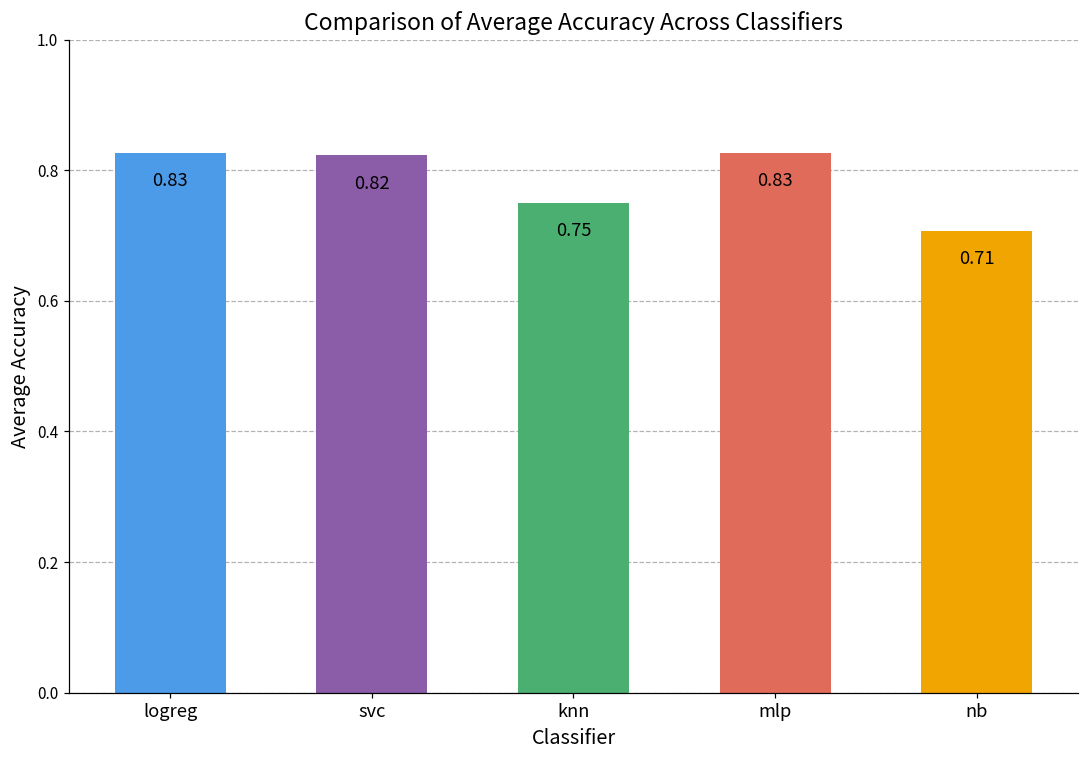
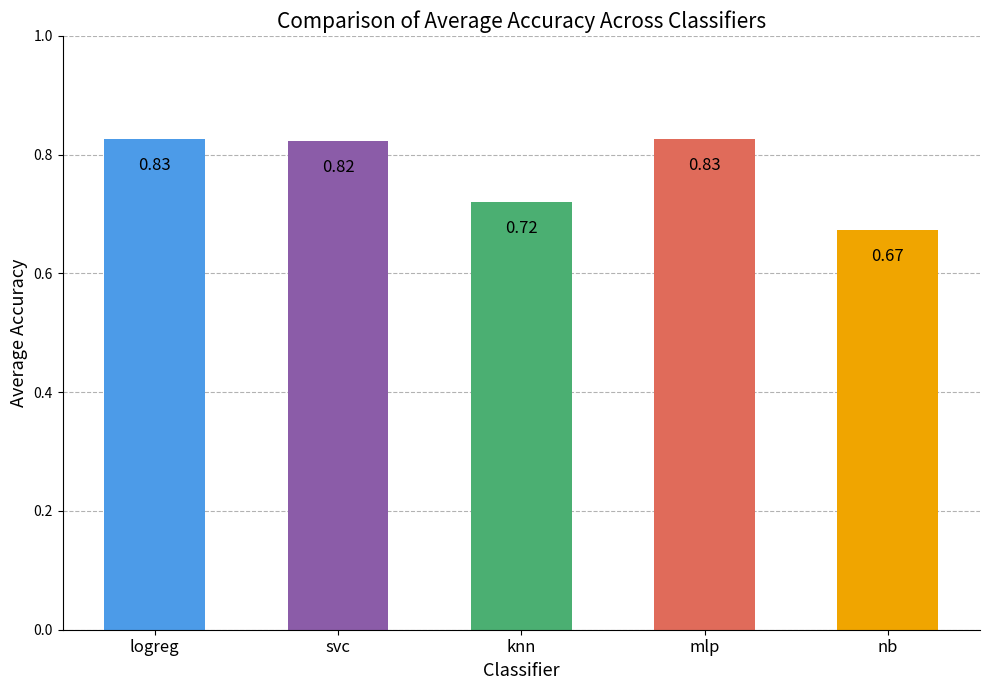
  {
    "logreg": 0.83,
    "svc": 0.82,
-   "knn": 0.75,
+   "knn": 0.72,
    "mlp": 0.83,
-   "nb": 0.71
+   "nb": 0.67
  }
